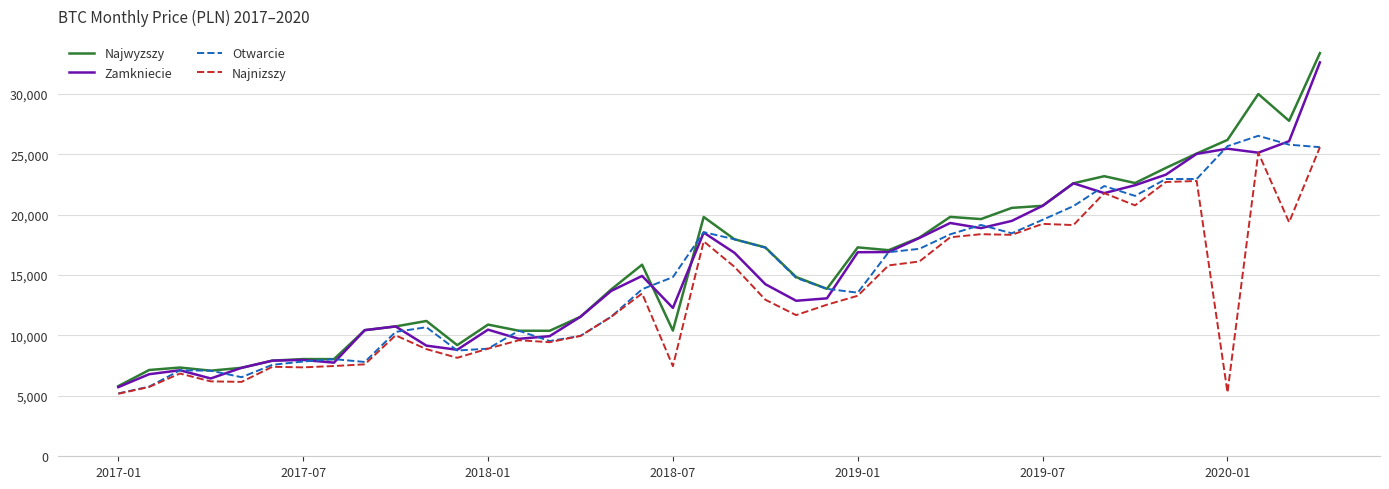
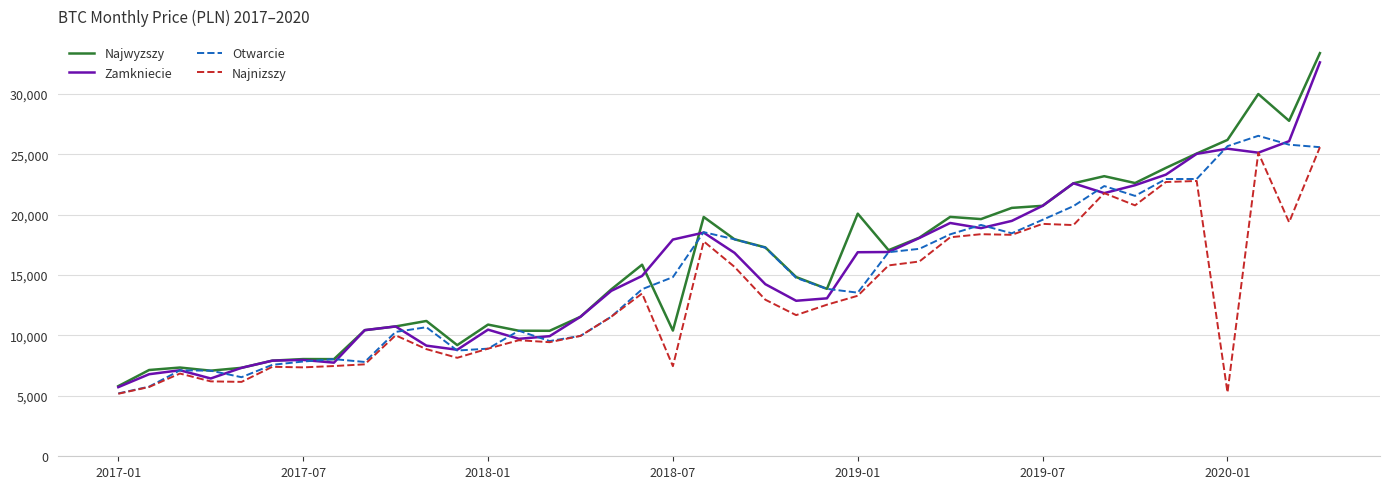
  {
    "Najwyzszy": {
      "2018-01": "10,900",
      "2018-07": "10,400",
-     "2019-01": "17,300",
+     "2019-01": "20,100",
      "2020-01": "26,200"
    },
    "Zamkniecie": {
      "2018-01": "10,500",
-     "2018-07": "12,300",
+     "2018-07": "17,900",
      "2019-01": "16,900"
    },
    "Otwarcie": {
      "2018-07": "14,800",
      "2019-01": "13,500",
      "2019-07": "19,600"
    },
    "Najnizszy": {
      "2017-07": "7,400",
      "2018-07": "7,500",
      "2019-01": "13,300",
      "2019-07": "19,200",
      "2020-01": "5,300"
    }
  }
